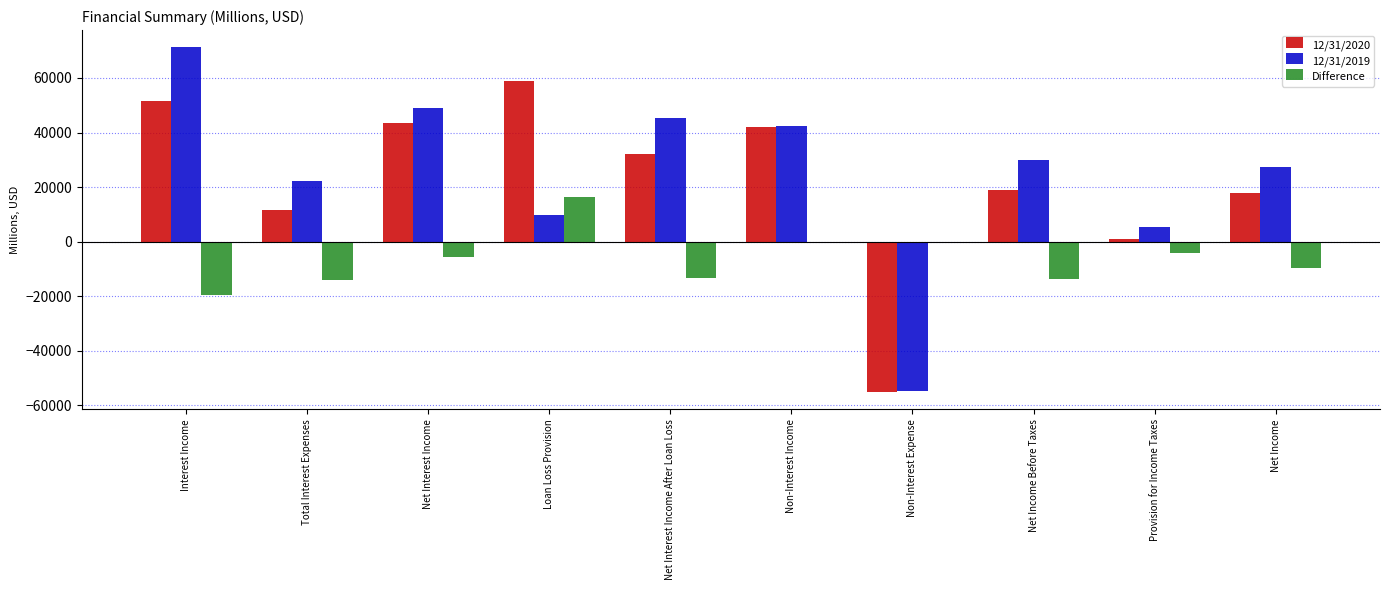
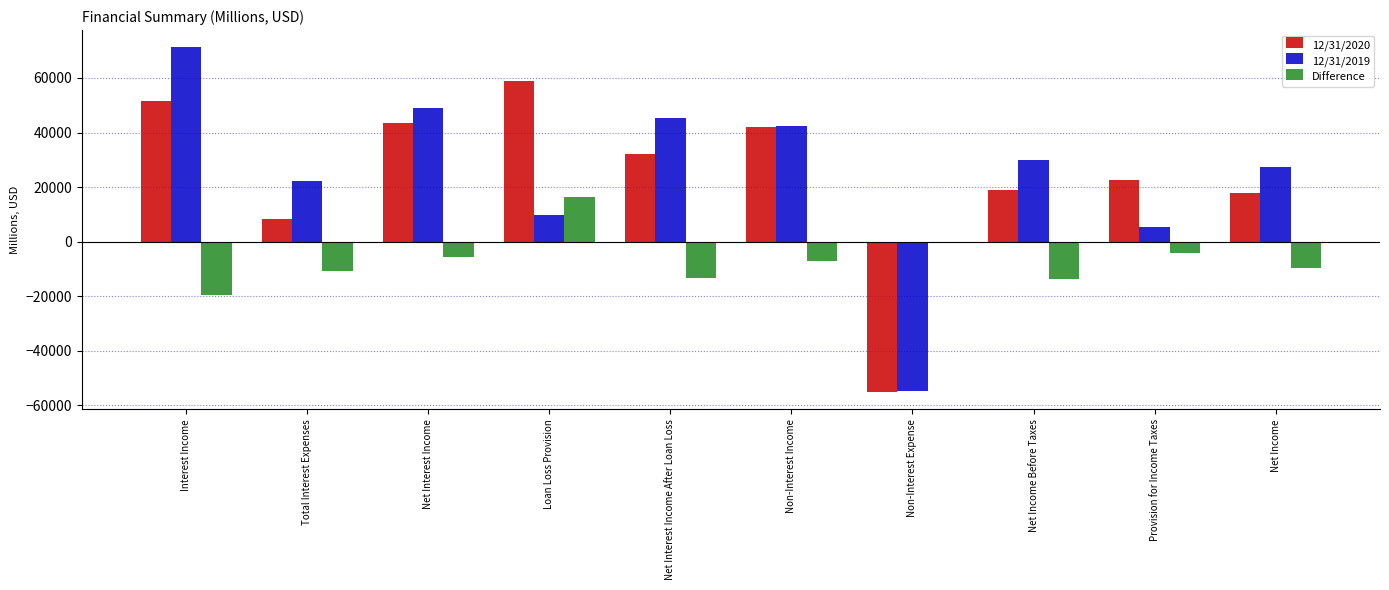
  {
    "12/31/2020": {
      "Interest Income": 52000,
-     "Total Interest Expenses": 12000,
+     "Total Interest Expenses": 8000,
      "Net Interest Income": 43000,
      "Loan Loss Provision": 59000,
      "Net Interest Income After Loan Loss": 32000,
      "Non-Interest Income": 42000,
      "Non-Interest Expense": -55000,
      "Net Income Before Taxes": 19000,
-     "Provision for Income Taxes": 1000,
+     "Provision for Income Taxes": 23000,
      "Net Income": 18000
    },
    "12/31/2019": {
      "Interest Income": 71000,
      "Total Interest Expenses": 22000,
      "Net Interest Income": 49000,
      "Loan Loss Provision": 10000,
      "Net Interest Income After Loan Loss": 45000,
      "Non-Interest Income": 42000,
      "Non-Interest Expense": -55000,
      "Net Income Before Taxes": 30000,
      "Provision for Income Taxes": 5000,
      "Net Income": 27000
    },
    "Difference": {
      "Interest Income": -20000,
-     "Total Interest Expenses": -14000,
+     "Total Interest Expenses": -11000,
      "Net Interest Income": -6000,
      "Loan Loss Provision": 17000,
      "Net Interest Income After Loan Loss": -13000,
-     "Non-Interest Income": 0,
+     "Non-Interest Income": -7000,
      "Net Income Before Taxes": -14000,
      "Provision for Income Taxes": -4000,
      "Net Income": -10000
    }
  }
